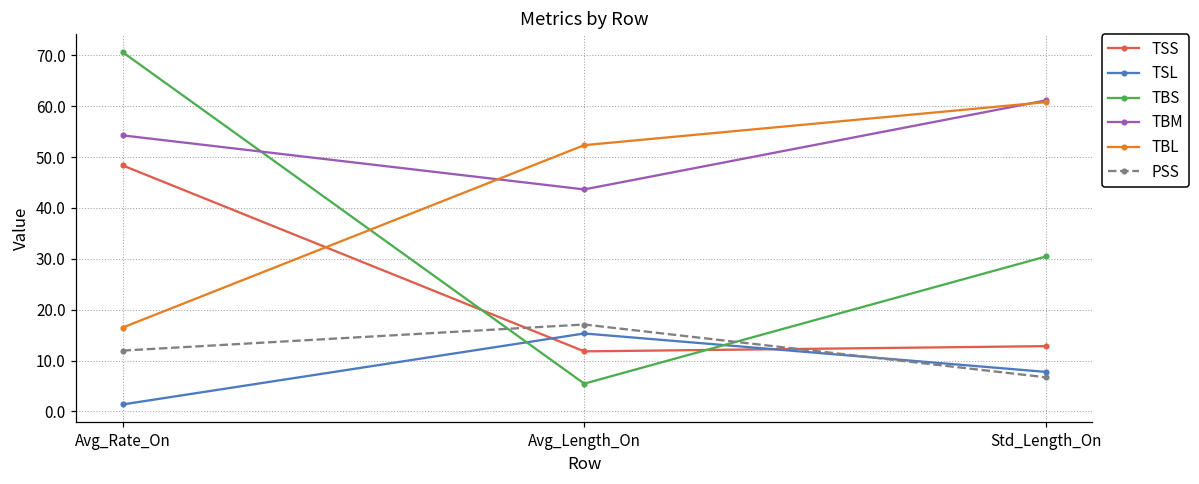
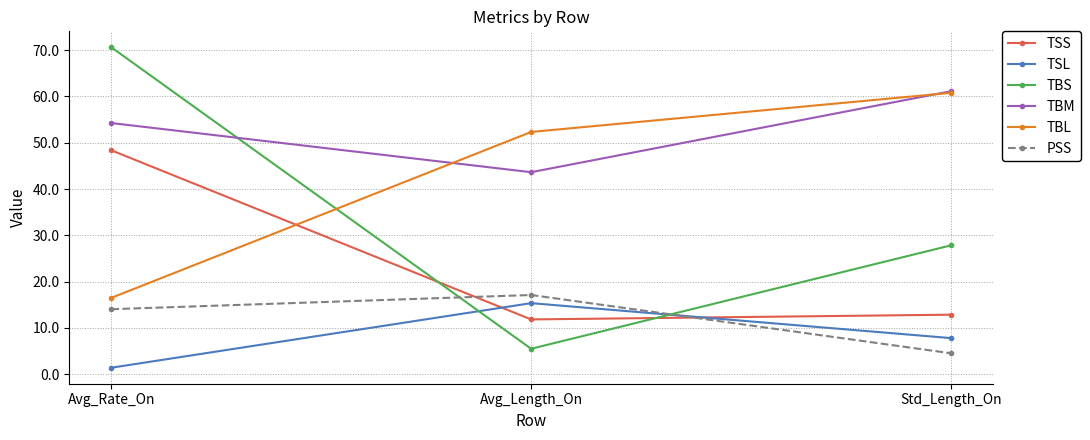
  {
    "TSL": {
      "Avg_Rate_On": 1,
      "Avg_Length_On": 15,
      "Std_Length_On": 8
    },
    "TBS": {
      "Avg_Rate_On": 71,
      "Avg_Length_On": 5,
-     "Std_Length_On": 30
+     "Std_Length_On": 28
    },
    "TBM": {
      "Avg_Rate_On": 54,
      "Avg_Length_On": 44
    },
    "PSS": {
-     "Avg_Rate_On": 12,
+     "Avg_Rate_On": 14,
      "Avg_Length_On": 17,
-     "Std_Length_On": 7
+     "Std_Length_On": 5
    }
  }
